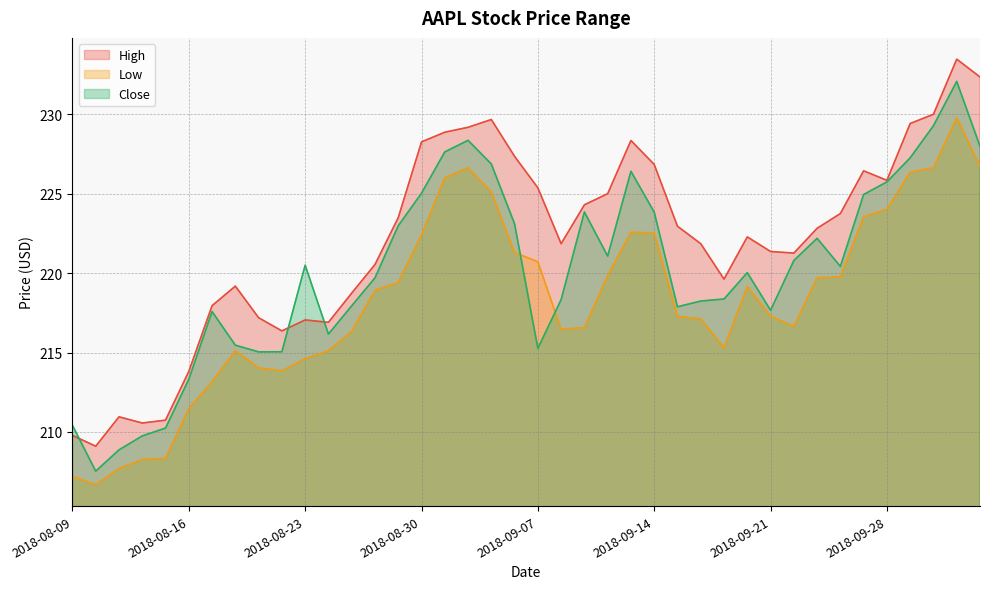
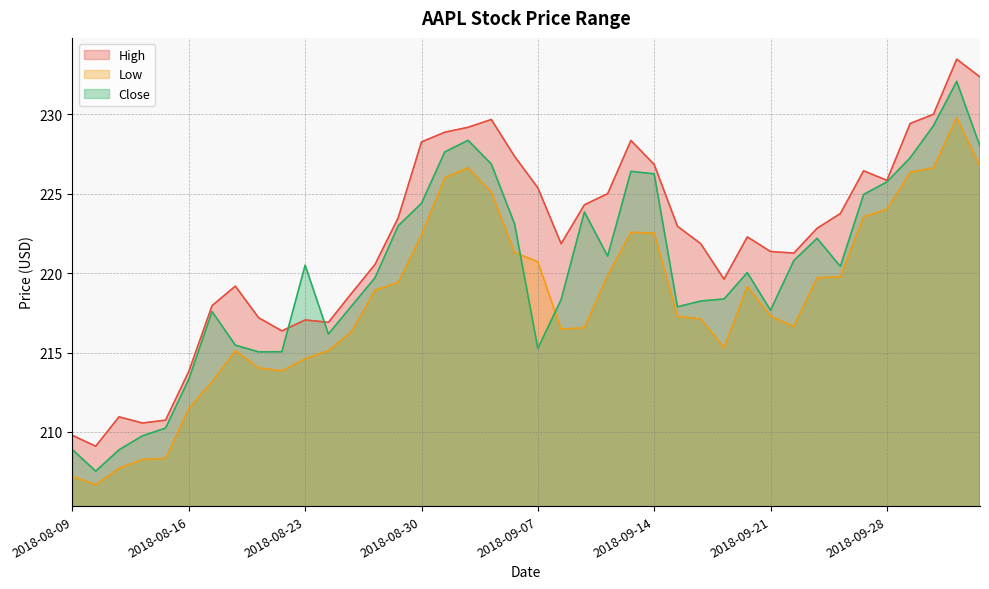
  {
    "Close": {
-     "2018-08-09": 210.4,
+     "2018-08-09": 208.9,
      "2018-08-16": 213.3,
      "2018-08-23": 220.5,
-     "2018-08-30": 225.0,
+     "2018-08-30": 224.4,
      "2018-09-07": 215.3,
-     "2018-09-14": 223.8,
+     "2018-09-14": 226.2,
      "2018-09-21": 217.7
    }
  }
